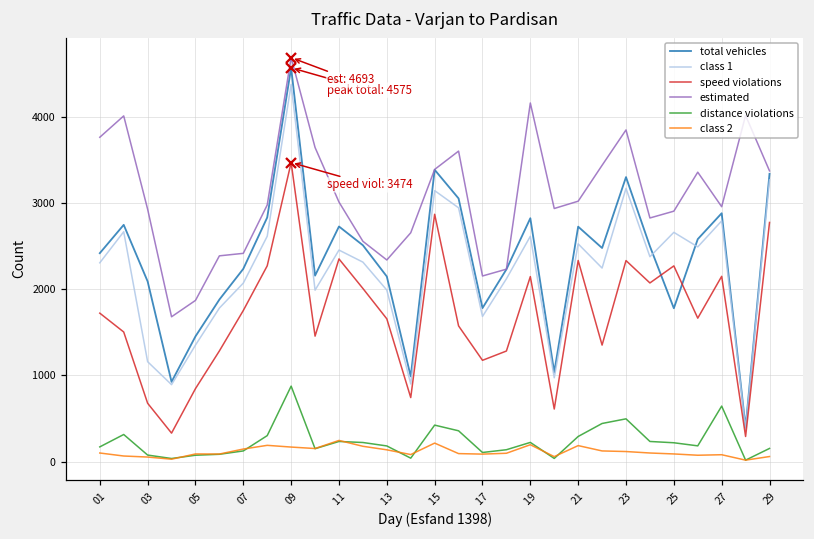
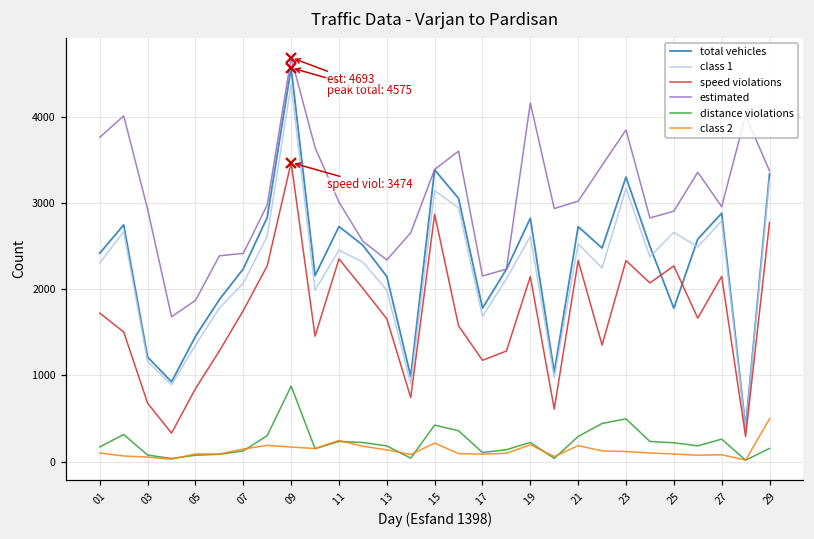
  {
    "total vehicles": {
      "01": 2400,
-     "03": 2100,
+     "03": 1200,
      "05": 1500,
      "07": 2200,
      "11": 2700,
      "13": 2200,
      "17": 1800,
      "19": 2800,
      "21": 2700,
      "23": 3300,
      "25": 1800,
      "27": 2900,
      "29": 3300
    },
    "class 1": {
      "01": 2300,
      "03": 1200,
      "05": 1400,
      "07": 2100,
      "11": 2500,
      "13": 2000,
      "15": 3100,
      "17": 1700,
      "19": 2600,
      "21": 2500,
      "23": 3200,
      "25": 2700,
      "27": 2800,
      "29": 3300
    },
    "estimated": {
      "01": 3800,
      "03": 2900,
      "05": 1900,
      "07": 2400,
      "11": 3000,
      "13": 2300,
      "17": 2200,
      "19": 4200,
      "21": 3000,
      "23": 3900,
      "25": 2900,
      "27": 3000,
      "29": 3400
    },
    "distance violations": {
      "01": 200,
      "09": 900,
      "13": 200,
      "15": 400,
      "21": 300,
      "23": 500,
      "25": 200,
-     "27": 600,
+     "27": 300,
      "29": 200
    },
    "class 2": {
      "01": 100,
      "09": 200,
      "13": 100,
      "15": 200,
      "21": 200,
      "23": 100,
      "25": 100,
      "27": 100,
-     "29": 100
+     "29": 500
    }
  }
